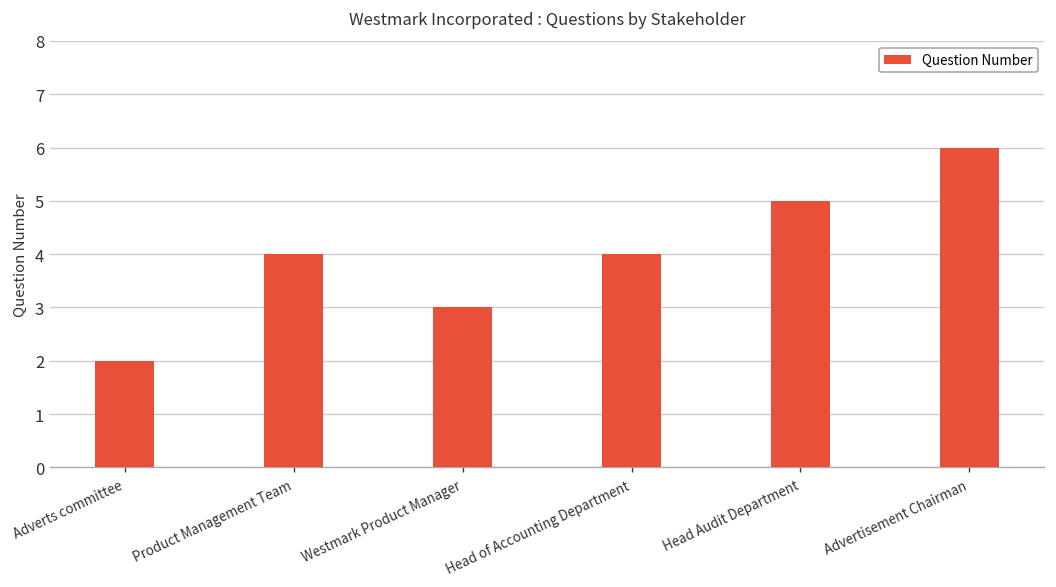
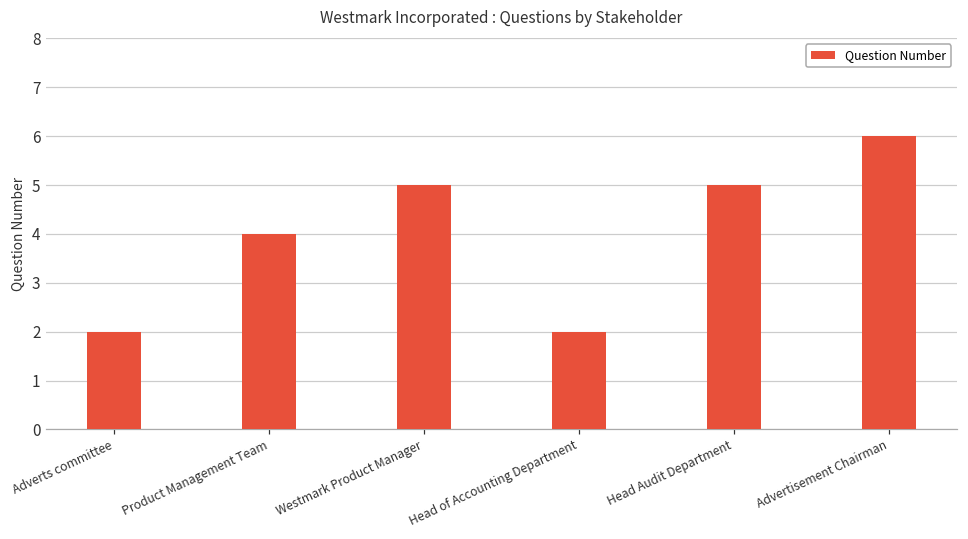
  {
    "Adverts committee": 2,
    "Product Management Team": 4,
-   "Westmark Product Manager": 3,
-   "Head of Accounting Department": 4,
+   "Westmark Product Manager": 5,
+   "Head of Accounting Department": 2,
    "Head Audit Department": 5,
    "Advertisement Chairman": 6
  }
